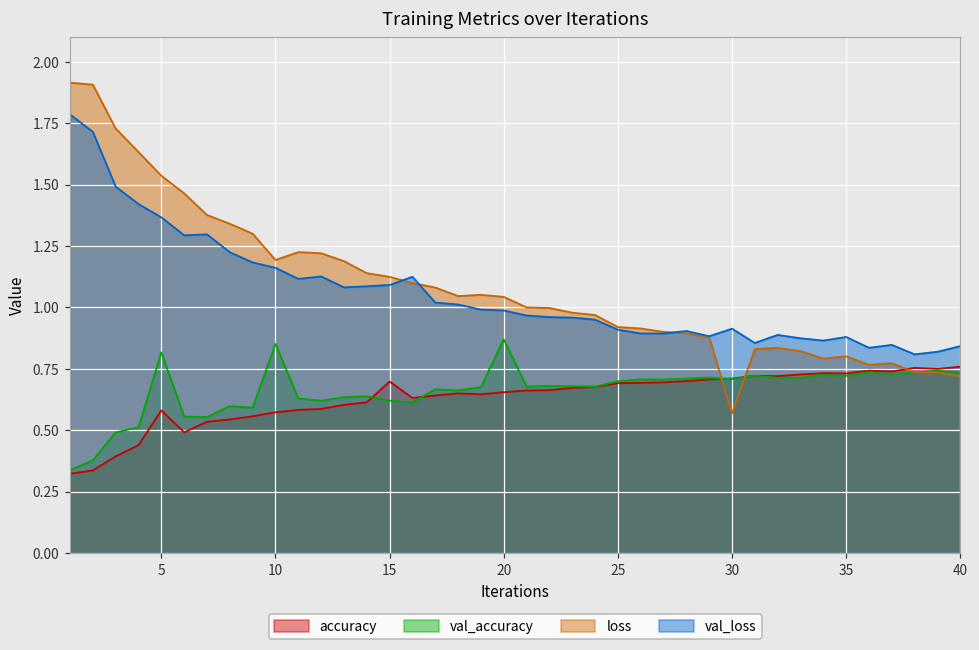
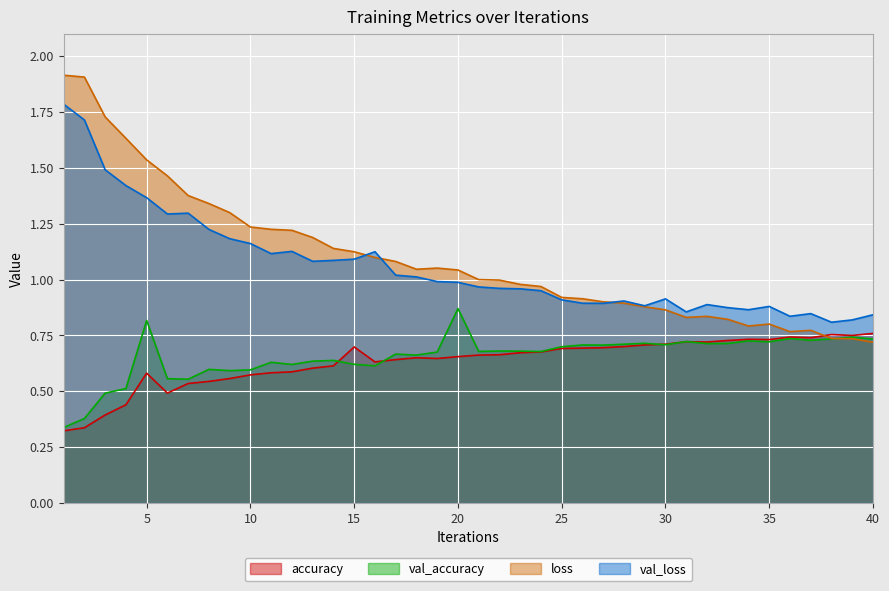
  {
    "accuracy": {
      "5": 0.58,
      "10": 0.57,
      "15": 0.70,
      "20": 0.65,
      "40": 0.76
    },
    "val_accuracy": {
      "5": 0.82,
-     "10": 0.85,
+     "10": 0.60,
      "15": 0.62,
      "20": 0.87,
      "40": 0.73
    },
    "loss": {
      "5": 1.54,
-     "10": 1.19,
+     "10": 1.24,
      "15": 1.12,
      "20": 1.04,
-     "30": 0.57,
+     "30": 0.86,
      "35": 0.80,
      "40": 0.72
    },
    "val_loss": {
      "5": 1.37,
      "10": 1.16,
      "15": 1.09,
      "20": 0.99,
      "30": 0.91,
      "35": 0.88,
      "40": 0.84
    }
  }
